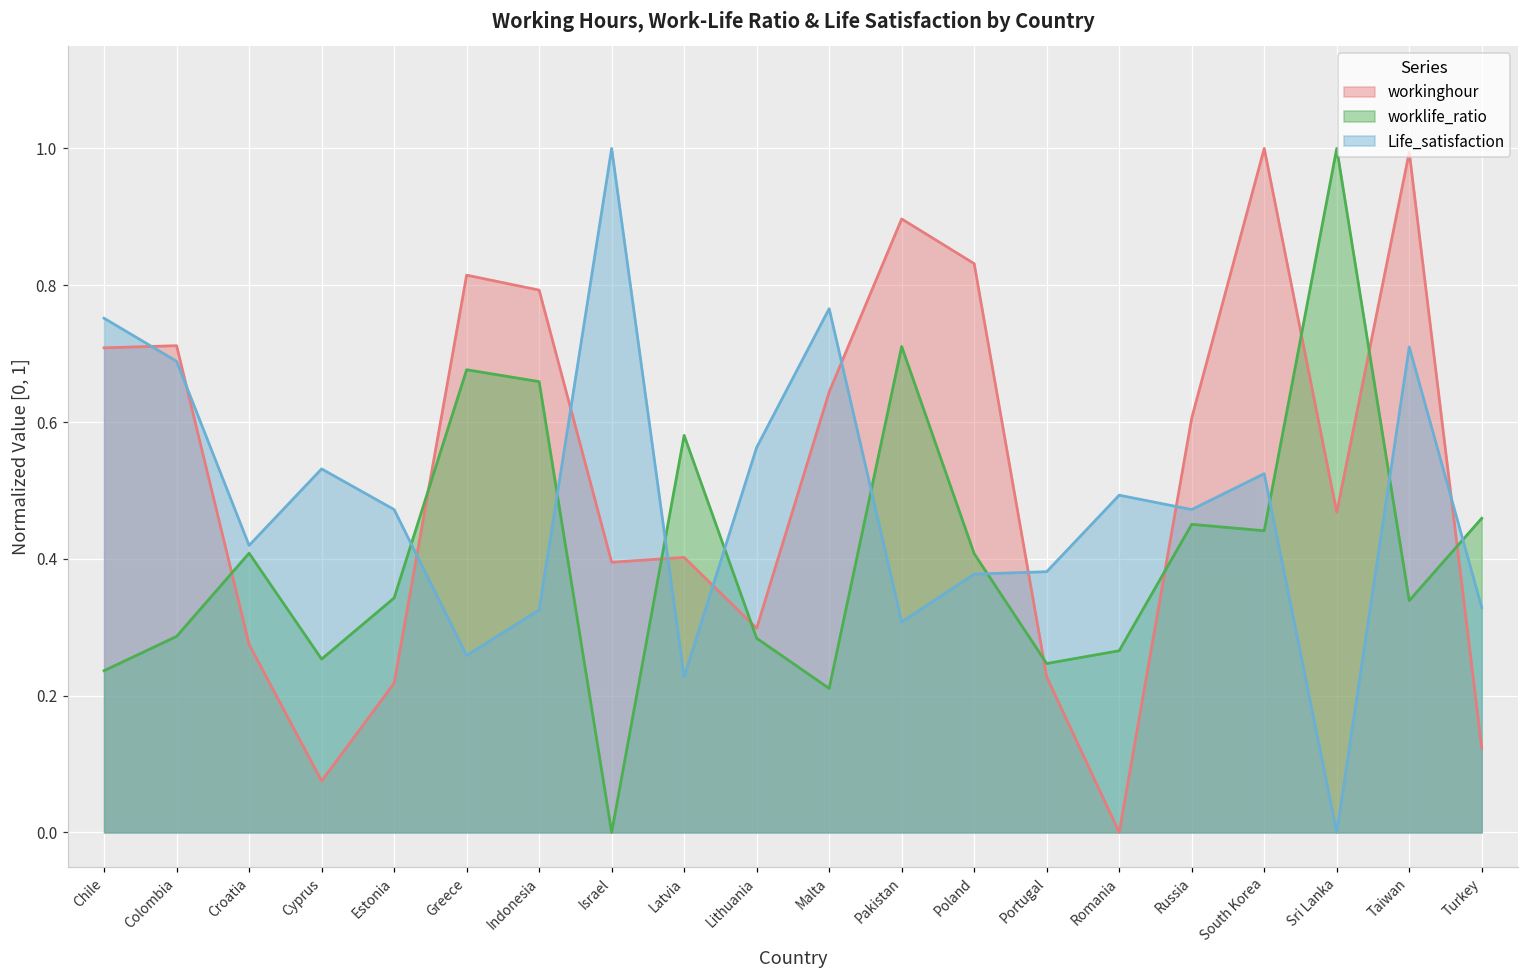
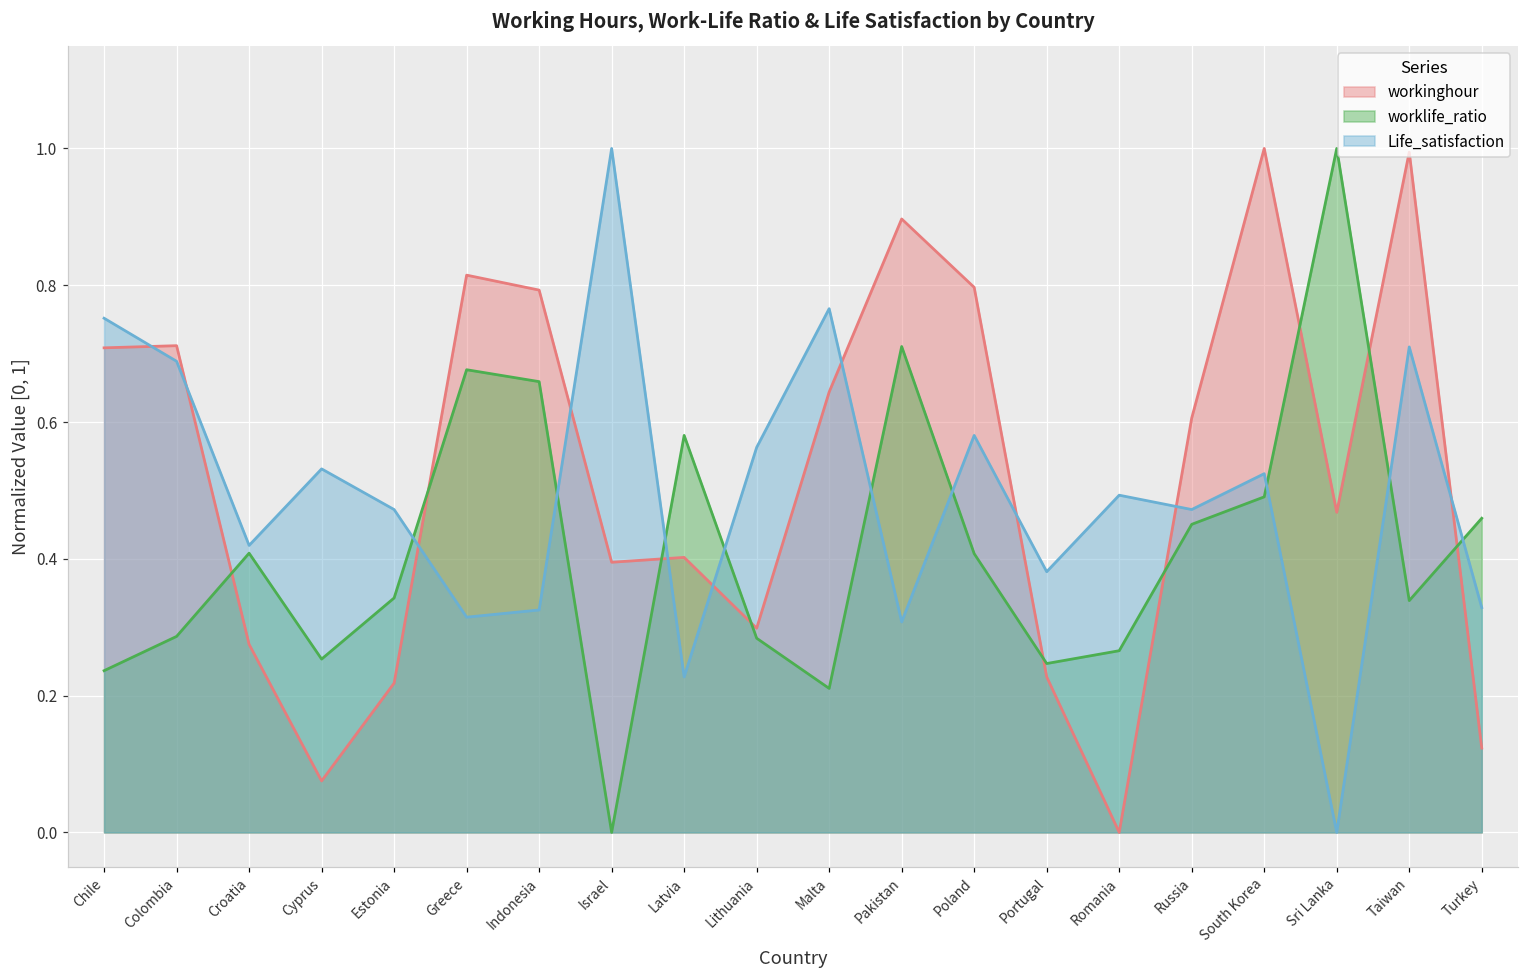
  {
    "workinghour": {
      "Chile": 0.71,
      "Colombia": 0.71,
      "Croatia": 0.27,
      "Cyprus": 0.08,
      "Estonia": 0.22,
      "Greece": 0.81,
      "Indonesia": 0.79,
      "Israel": 0.39,
      "Latvia": 0.40,
      "Lithuania": 0.30,
      "Malta": 0.64,
      "Pakistan": 0.90,
-     "Poland": 0.83,
+     "Poland": 0.80,
      "Portugal": 0.23,
      "Romania": 0.00,
      "Russia": 0.61,
      "South Korea": 1.00,
      "Sri Lanka": 0.47,
      "Turkey": 0.12
    },
    "worklife_ratio": {
      "Chile": 0.24,
      "Colombia": 0.29,
      "Croatia": 0.41,
      "Cyprus": 0.25,
      "Estonia": 0.34,
      "Greece": 0.68,
      "Indonesia": 0.66,
      "Israel": 0.00,
      "Latvia": 0.58,
      "Lithuania": 0.28,
      "Malta": 0.21,
      "Pakistan": 0.71,
      "Poland": 0.41,
      "Portugal": 0.25,
      "Romania": 0.27,
      "Russia": 0.45,
-     "South Korea": 0.44,
+     "South Korea": 0.49,
      "Sri Lanka": 1.00,
      "Taiwan": 0.34,
      "Turkey": 0.46
    },
    "Life_satisfaction": {
      "Chile": 0.75,
      "Colombia": 0.69,
      "Croatia": 0.42,
      "Cyprus": 0.53,
      "Estonia": 0.47,
-     "Greece": 0.26,
+     "Greece": 0.31,
      "Indonesia": 0.33,
      "Israel": 1.00,
      "Latvia": 0.23,
      "Lithuania": 0.56,
      "Malta": 0.77,
      "Pakistan": 0.31,
-     "Poland": 0.38,
+     "Poland": 0.58,
      "Portugal": 0.38,
      "Romania": 0.49,
      "Russia": 0.47,
      "South Korea": 0.52,
      "Sri Lanka": 0.00,
      "Taiwan": 0.71,
      "Turkey": 0.33
    }
  }
